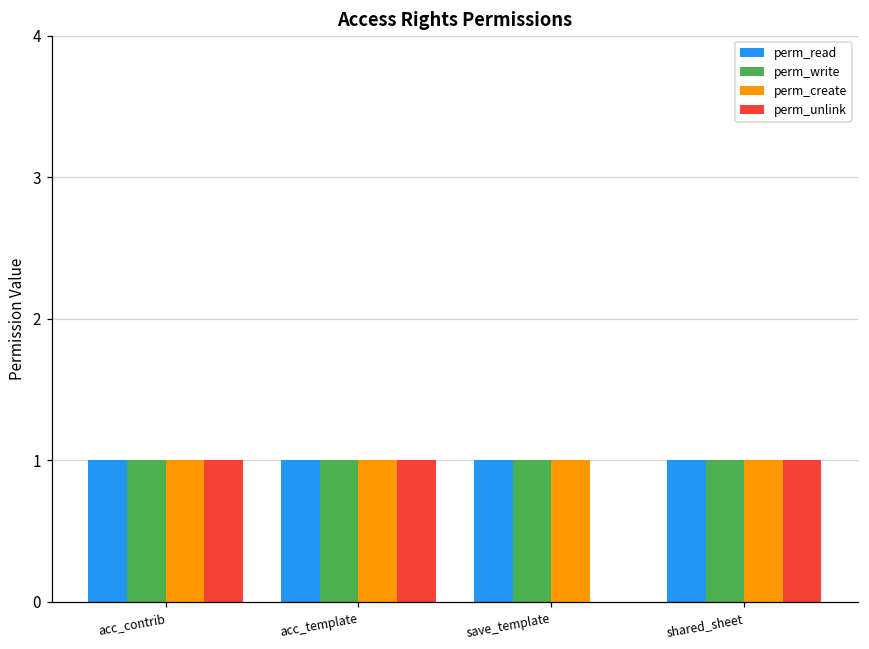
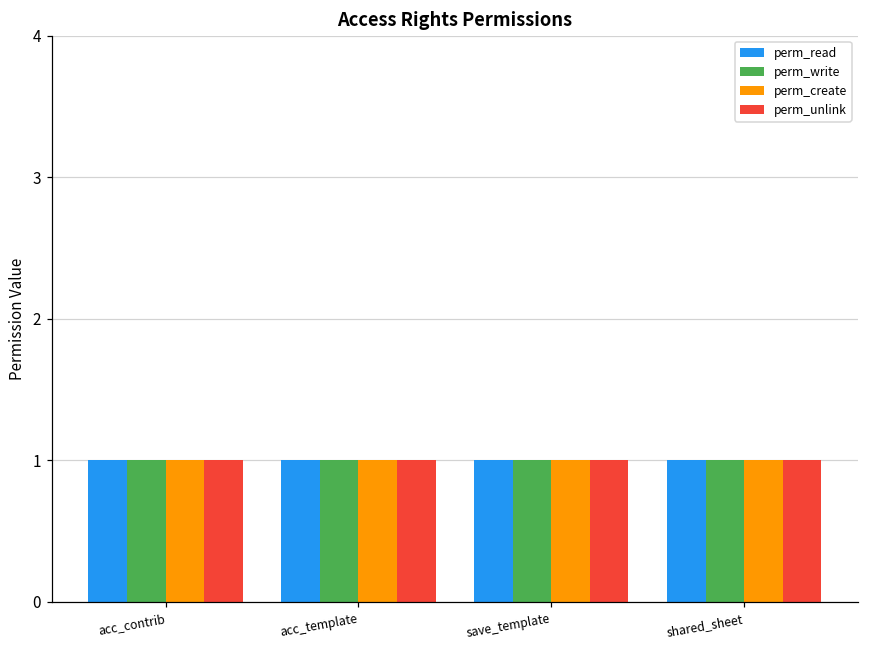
  {
    "perm_read": {
      "acc_contrib": 1,
      "acc_template": 1,
      "save_template": 1,
      "shared_sheet": 1
    },
    "perm_write": {
      "acc_contrib": 1,
      "acc_template": 1,
      "save_template": 1,
      "shared_sheet": 1
    },
    "perm_create": {
      "acc_contrib": 1,
      "acc_template": 1,
      "save_template": 1,
      "shared_sheet": 1
    },
    "perm_unlink": {
      "acc_contrib": 1,
      "acc_template": 1,
-     "save_template": 0,
+     "save_template": 1,
      "shared_sheet": 1
    }
  }
